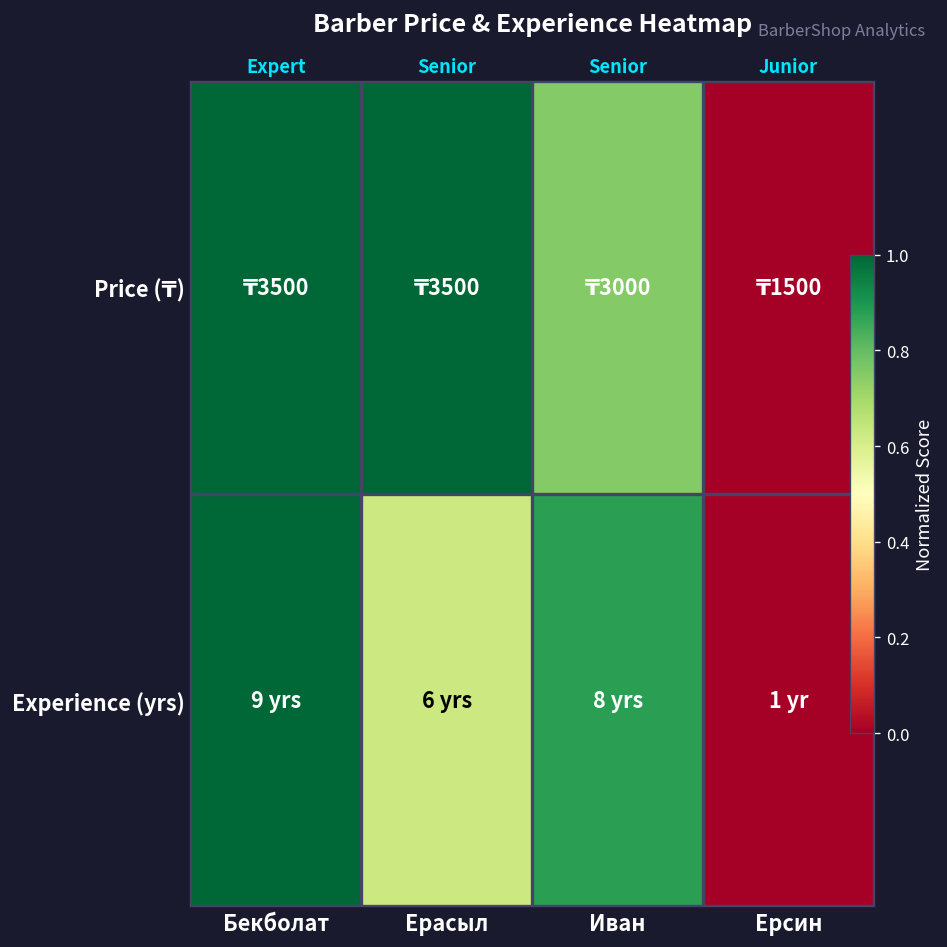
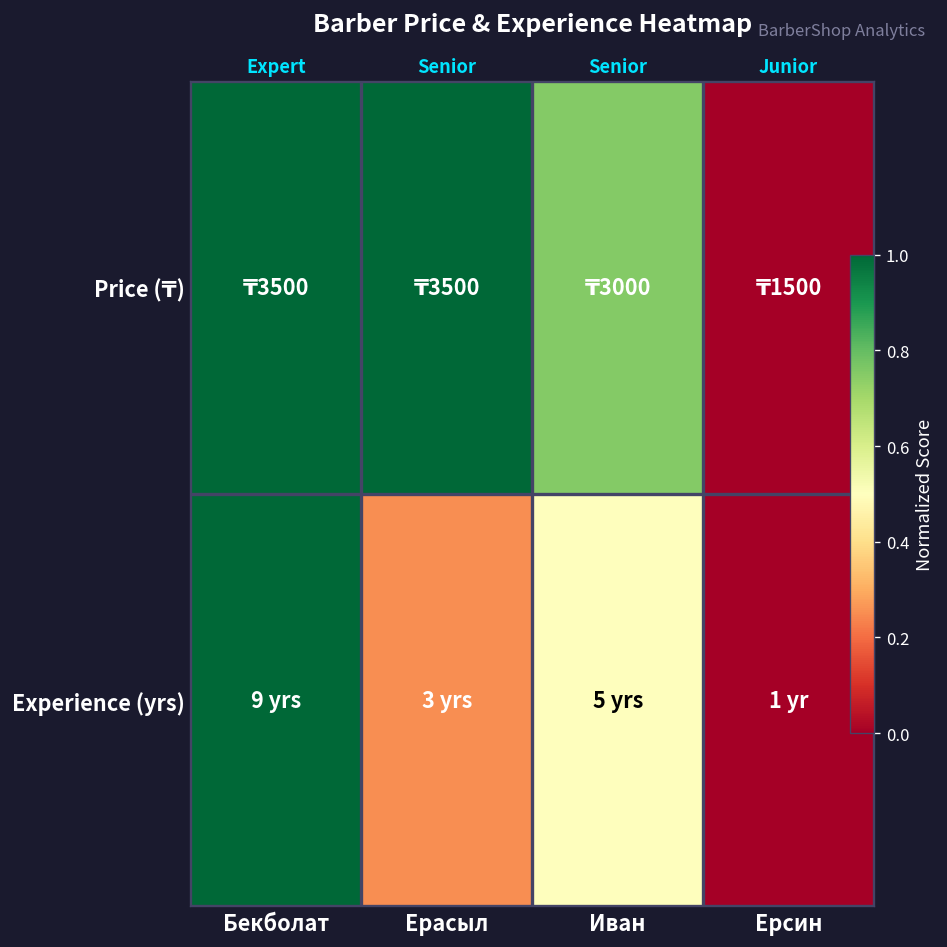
  {
    "Price (₸)": {
      "Бекболат": 3500,
      "Ерасыл": 3500,
      "Иван": 3000,
      "Ерсин": 1500
    },
    "Experience (yrs)": {
      "Бекболат": 9,
-     "Ерасыл": 6,
-     "Иван": 8,
+     "Ерасыл": 3,
+     "Иван": 5,
      "Ерсин": 1
    }
  }
